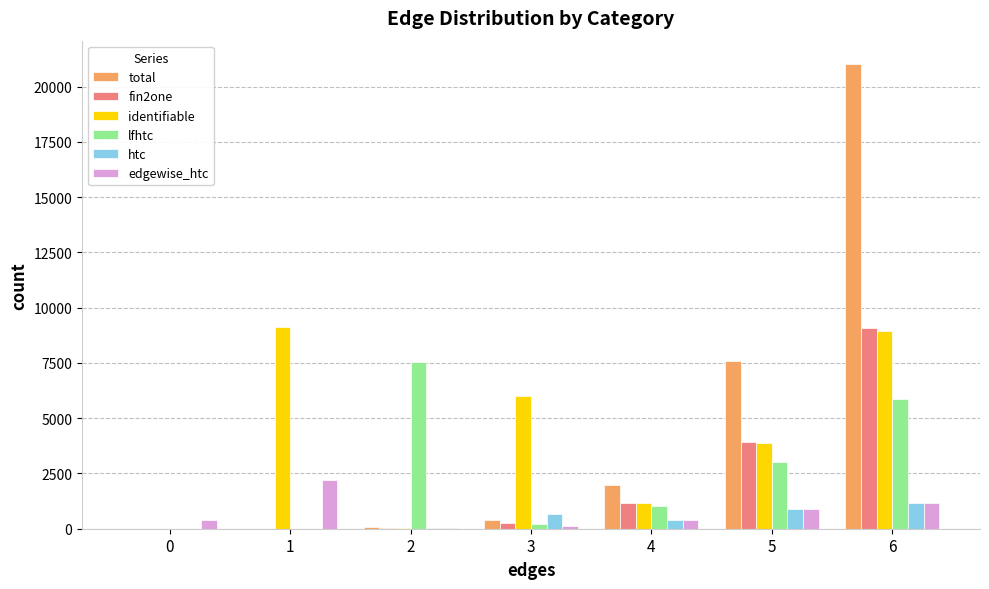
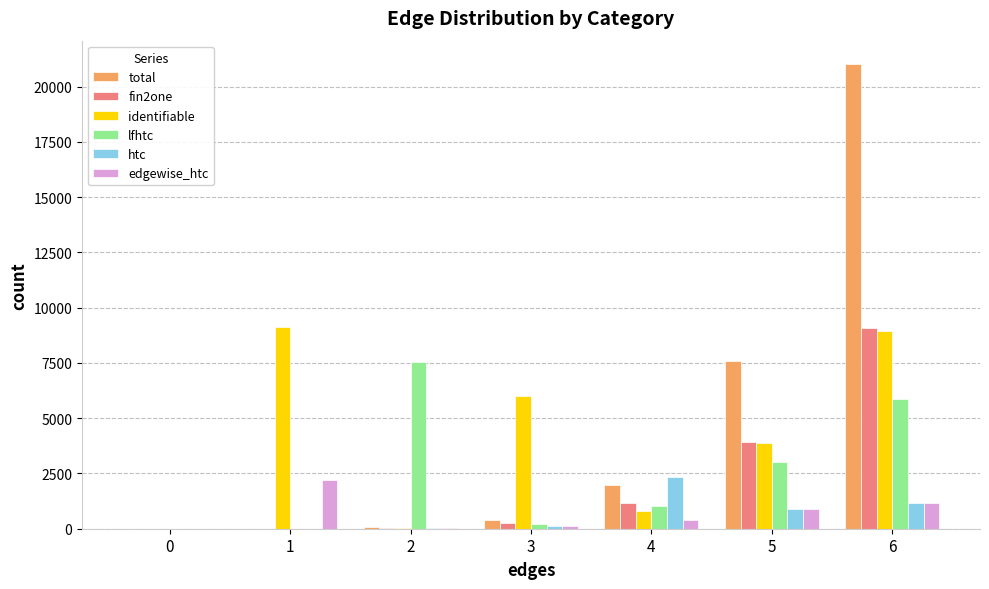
  {
    "identifiable": {
      "1": 9100,
      "3": 6000,
-     "4": 1200,
+     "4": 800,
      "5": 3900,
      "6": 9000
    },
    "lfhtc": {
      "2": 7500,
      "3": 200,
      "4": 1000,
      "5": 3000,
      "6": 5900
    },
    "htc": {
-     "3": 700,
-     "4": 400,
+     "3": 100,
+     "4": 2300,
      "5": 900,
      "6": 1200
    },
    "edgewise_htc": {
-     "0": 400,
+     "0": 0,
      "1": 2200,
      "4": 400,
      "5": 900,
      "6": 1200
    }
  }
